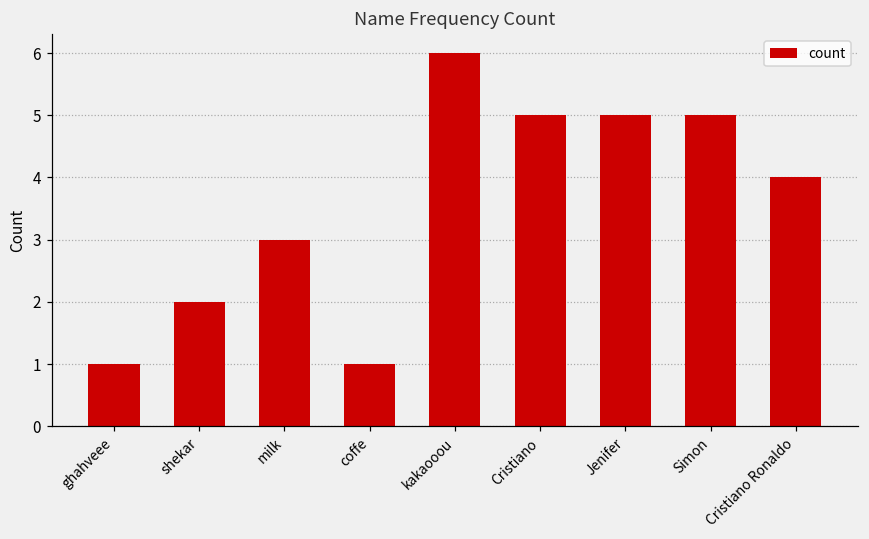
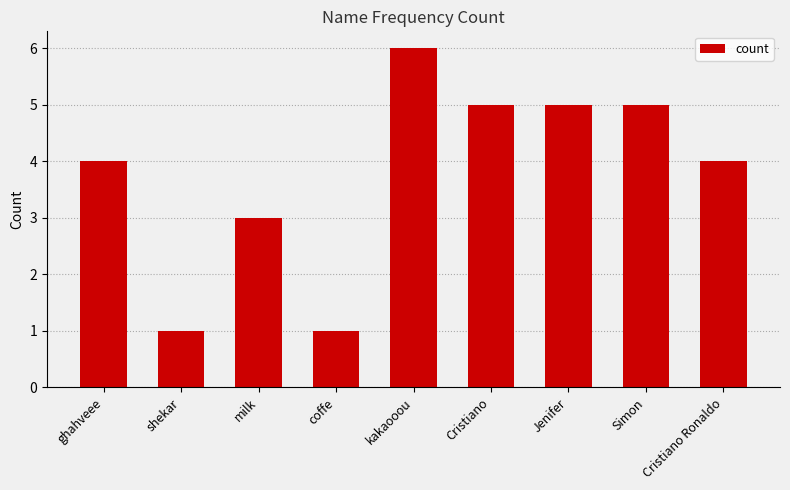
  {
-   "ghahveee": 1,
-   "shekar": 2,
+   "ghahveee": 4,
+   "shekar": 1,
    "milk": 3,
    "coffe": 1,
    "kakaooou": 6,
    "Cristiano": 5,
    "Jenifer": 5,
    "Simon": 5,
    "Cristiano Ronaldo": 4
  }
